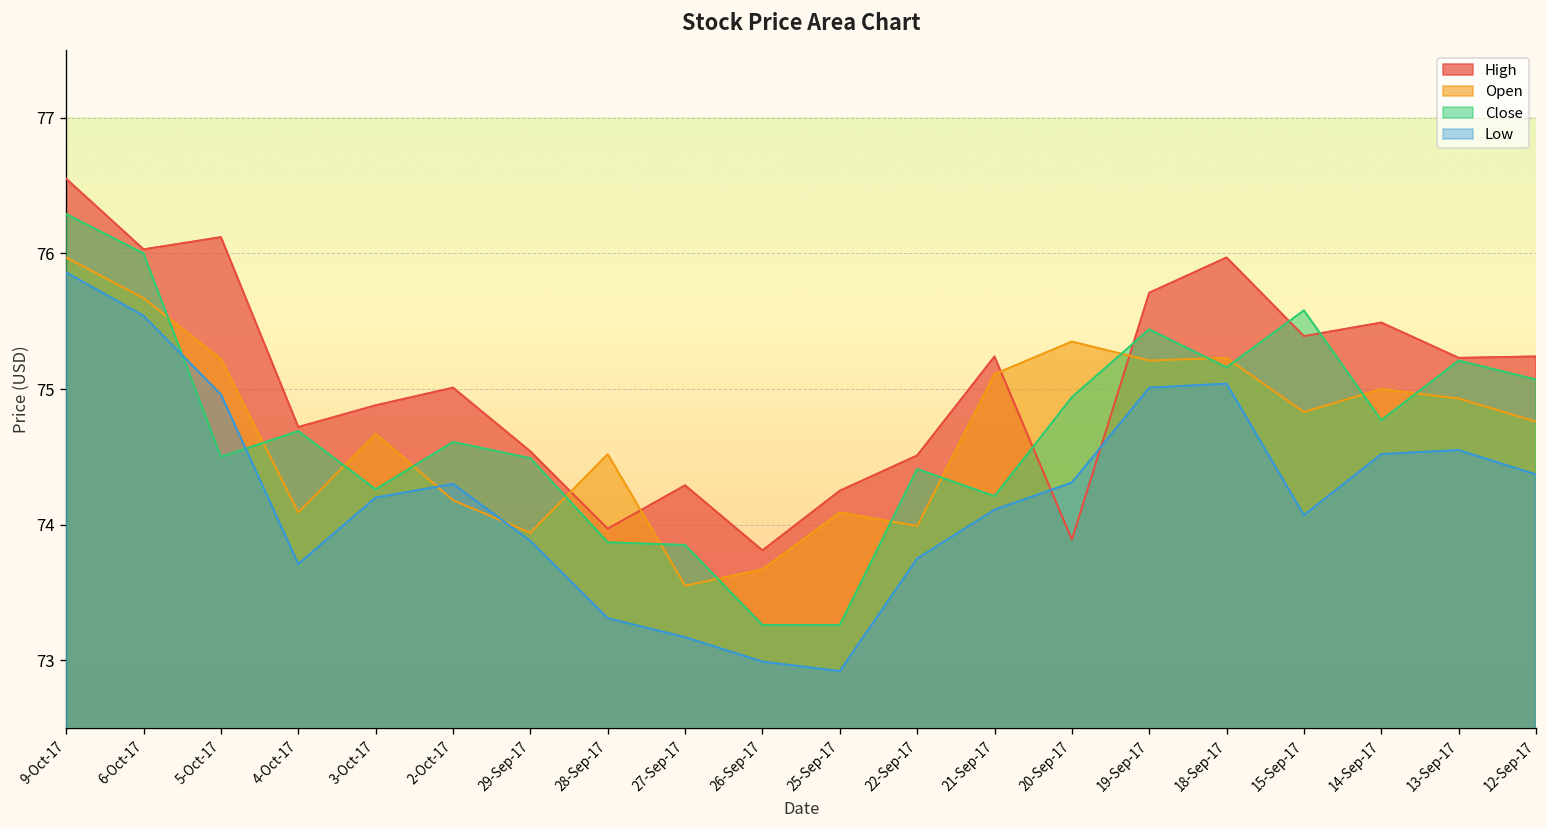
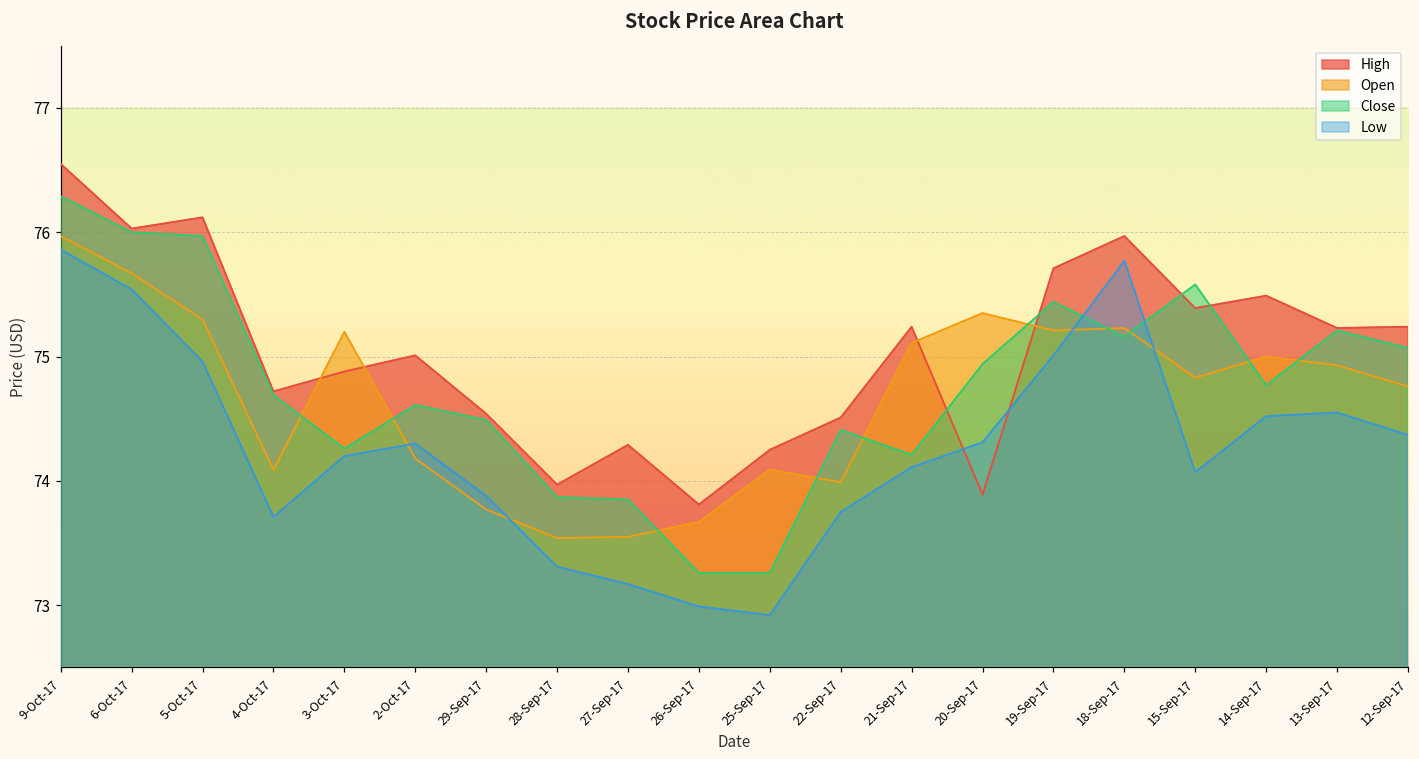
  {
    "High": {
      "9-Oct-17": 76.55,
      "6-Oct-17": 76.03,
      "5-Oct-17": 76.12,
      "4-Oct-17": 74.72,
      "3-Oct-17": 74.88,
      "2-Oct-17": 75.01,
      "29-Sep-17": 74.54,
      "28-Sep-17": 73.97,
      "27-Sep-17": 74.29,
      "26-Sep-17": 73.81,
      "25-Sep-17": 74.25,
      "22-Sep-17": 74.51,
      "21-Sep-17": 75.24,
      "20-Sep-17": 73.89,
      "19-Sep-17": 75.71,
      "18-Sep-17": 75.97,
      "15-Sep-17": 75.39,
      "14-Sep-17": 75.49,
      "12-Sep-17": 75.24
    },
    "Open": {
      "9-Oct-17": 75.97,
      "6-Oct-17": 75.67,
-     "5-Oct-17": 75.22,
+     "5-Oct-17": 75.30,
      "4-Oct-17": 74.09,
-     "3-Oct-17": 74.67,
+     "3-Oct-17": 75.20,
      "2-Oct-17": 74.18,
-     "29-Sep-17": 73.94,
-     "28-Sep-17": 74.52,
+     "29-Sep-17": 73.77,
+     "28-Sep-17": 73.54,
      "27-Sep-17": 73.55,
      "26-Sep-17": 73.67,
      "25-Sep-17": 74.09,
      "22-Sep-17": 73.99,
      "21-Sep-17": 75.11,
      "20-Sep-17": 75.35,
      "19-Sep-17": 75.21,
      "18-Sep-17": 75.23,
      "15-Sep-17": 74.83,
      "14-Sep-17": 75.00,
      "13-Sep-17": 74.93,
      "12-Sep-17": 74.76
    },
    "Close": {
      "9-Oct-17": 76.29,
      "6-Oct-17": 76.00,
-     "5-Oct-17": 74.50,
+     "5-Oct-17": 75.97,
      "4-Oct-17": 74.69,
      "3-Oct-17": 74.26,
      "2-Oct-17": 74.61,
      "29-Sep-17": 74.49,
      "28-Sep-17": 73.87,
      "27-Sep-17": 73.85,
      "26-Sep-17": 73.26,
      "25-Sep-17": 73.26,
      "22-Sep-17": 74.41,
      "21-Sep-17": 74.21,
      "20-Sep-17": 74.94,
      "19-Sep-17": 75.44,
      "18-Sep-17": 75.16,
      "15-Sep-17": 75.58,
      "14-Sep-17": 74.77,
      "12-Sep-17": 75.07
    },
    "Low": {
      "9-Oct-17": 75.86,
      "6-Oct-17": 75.54,
      "5-Oct-17": 74.96,
      "4-Oct-17": 73.71,
      "3-Oct-17": 74.20,
      "2-Oct-17": 74.30,
      "29-Sep-17": 73.88,
      "28-Sep-17": 73.31,
      "27-Sep-17": 73.17,
      "26-Sep-17": 72.99,
      "25-Sep-17": 72.92,
      "22-Sep-17": 73.75,
      "21-Sep-17": 74.11,
      "20-Sep-17": 74.31,
      "19-Sep-17": 75.01,
-     "18-Sep-17": 75.04,
+     "18-Sep-17": 75.77,
      "15-Sep-17": 74.07,
      "14-Sep-17": 74.52,
      "13-Sep-17": 74.55,
      "12-Sep-17": 74.37
    }
  }
